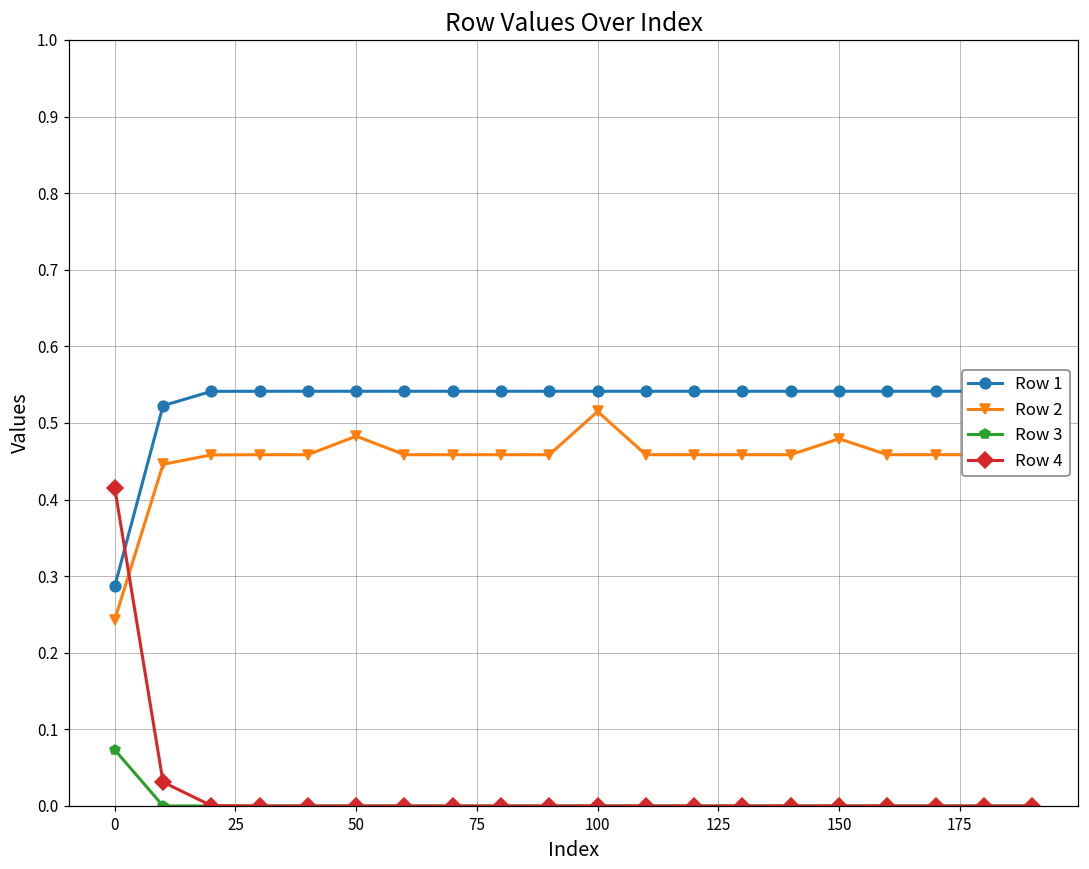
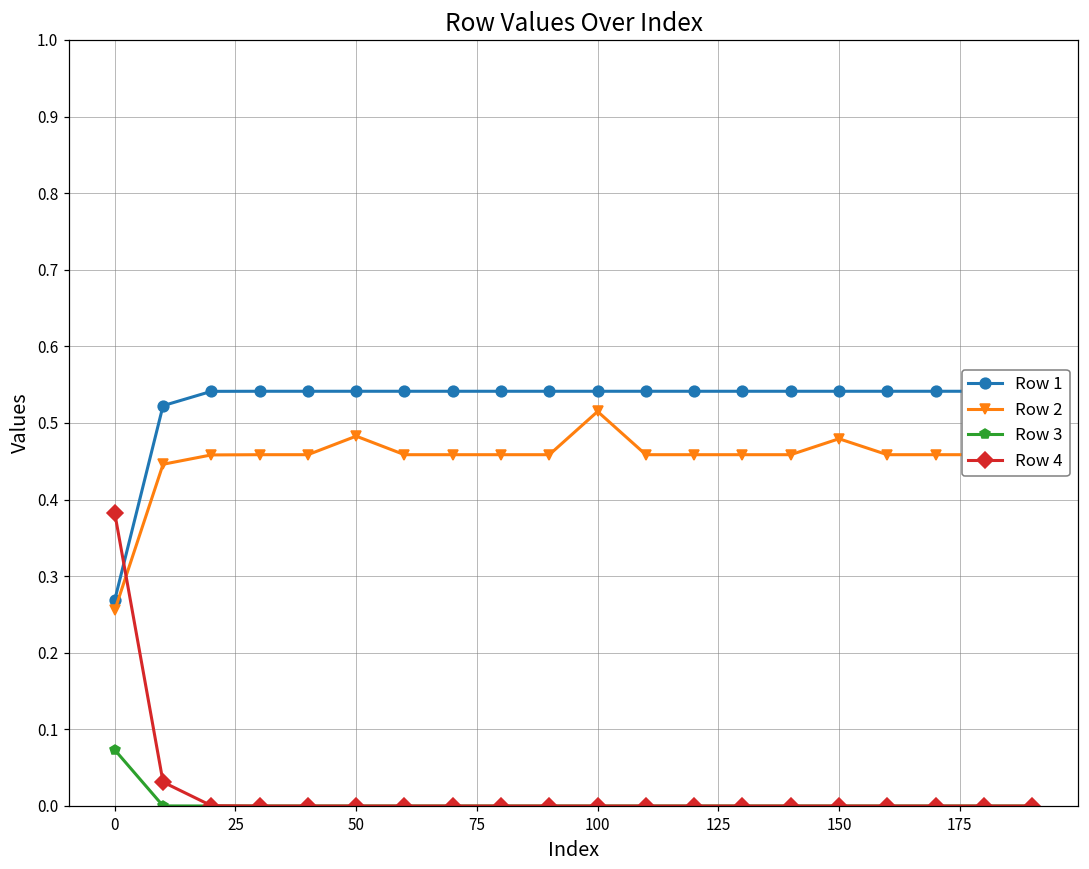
  {
    "Row 1": {
-     "0": 0.29,
+     "0": 0.27,
      "50": 0.54,
      "100": 0.54,
      "150": 0.54
    },
    "Row 2": {
-     "0": 0.24,
+     "0": 0.26,
      "50": 0.48,
      "100": 0.52,
      "150": 0.48
    },
    "Row 3": {
      "0": 0.07
    },
    "Row 4": {
-     "0": 0.41
+     "0": 0.38
    }
  }
